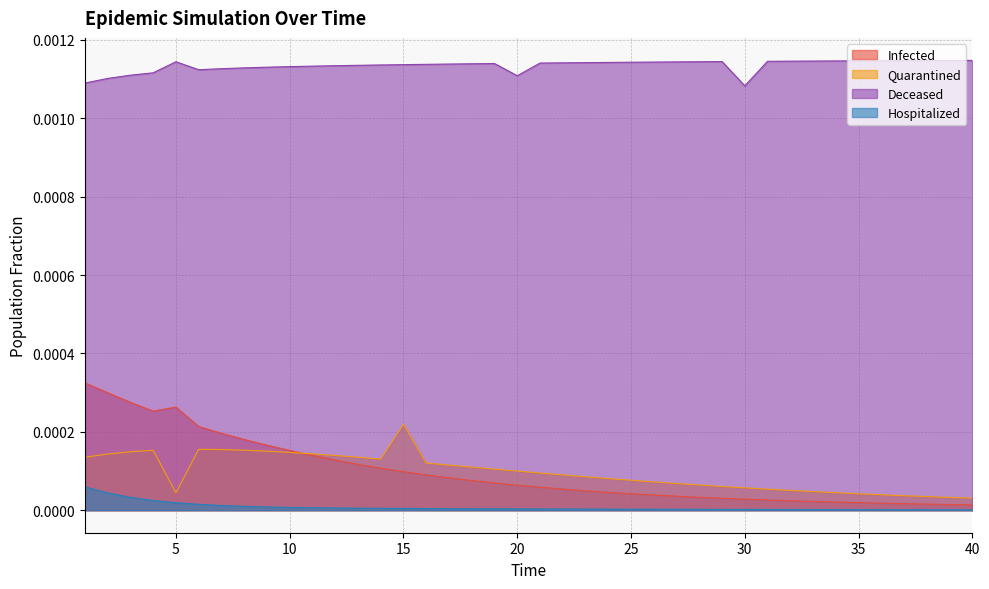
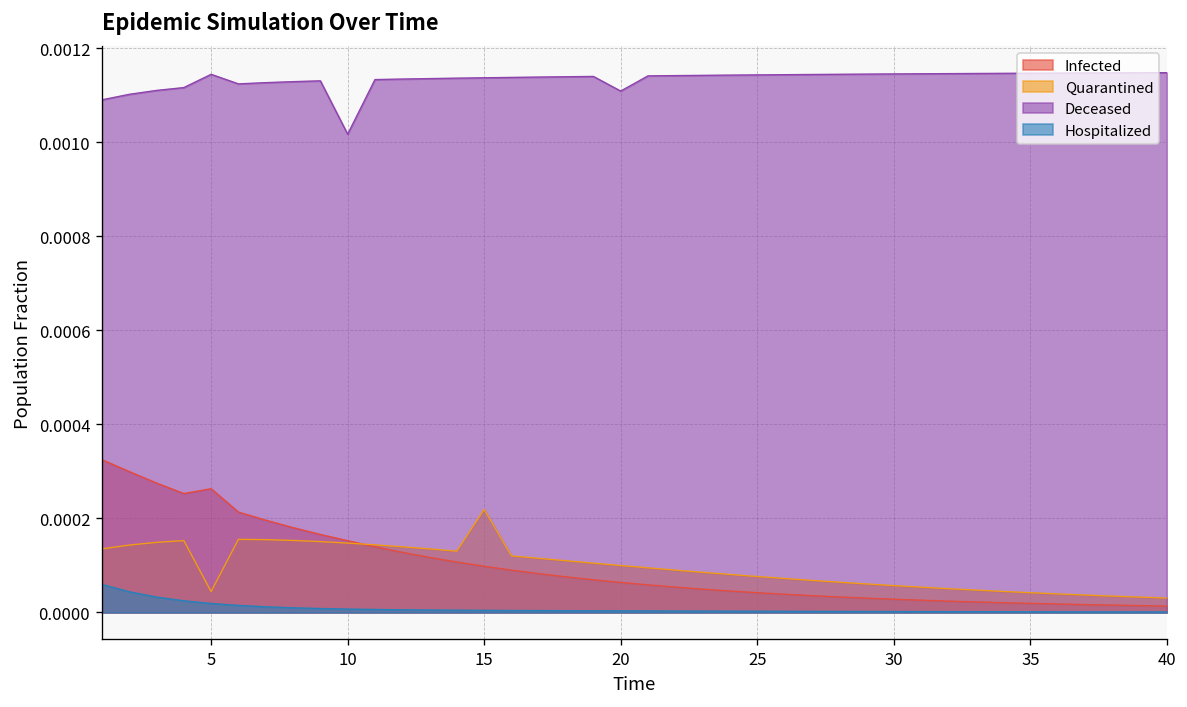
  {
    "Infected": {
      "5": 0.00026,
      "15": 0.00010,
      "20": 0.00006,
      "25": 0.00004,
      "30": 0.00003,
      "35": 0.00002,
      "40": 0.00001
    },
    "Quarantined": {
      "5": 0.00004,
      "15": 0.00022,
      "20": 0.00010,
      "25": 0.00008,
      "30": 0.00006,
      "35": 0.00004,
      "40": 0.00003
    },
    "Deceased": {
      "5": 0.00114,
-     "10": 0.00113,
+     "10": 0.00102,
      "15": 0.00114,
      "20": 0.00111,
      "25": 0.00114,
-     "30": 0.00108,
+     "30": 0.00115,
      "40": 0.00115
    },
    "Hospitalized": {
      "5": 0.00002,
      "10": 0.00001,
      "15": 0.00000,
      "20": 0.00000,
      "25": 0.00000,
      "30": 0.00000,
      "35": 0.00000,
      "40": 0.00000
    }
  }
